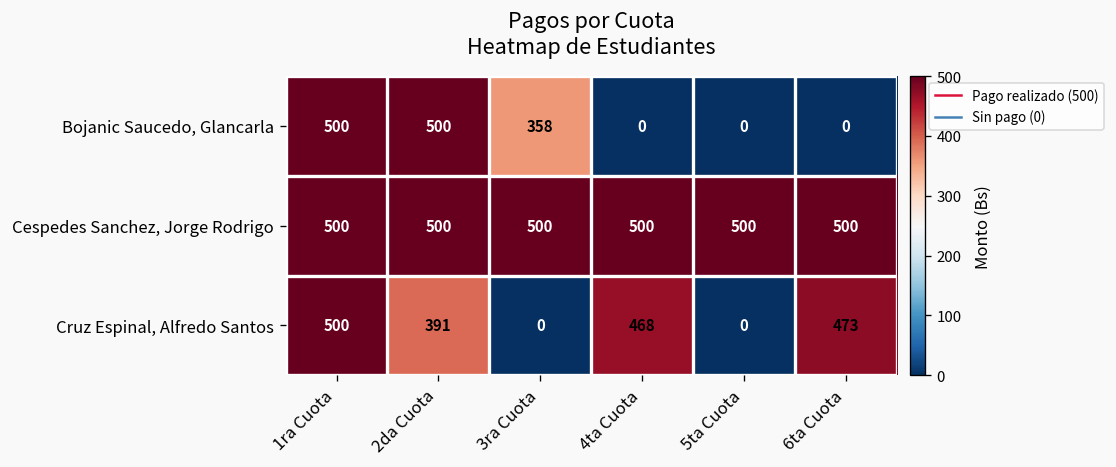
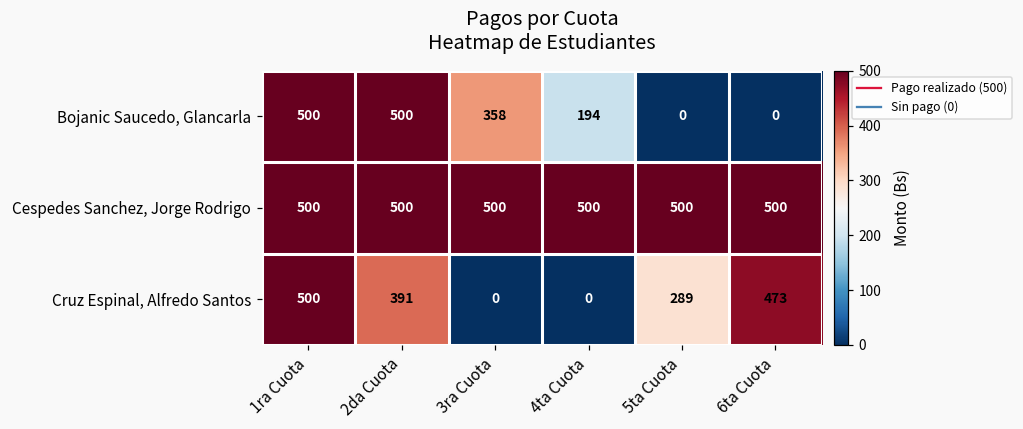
  {
    "Bojanic Saucedo, Glancarla": {
      "1ra Cuota": 500,
      "2da Cuota": 500,
      "3ra Cuota": 358,
-     "4ta Cuota": 0,
+     "4ta Cuota": 194,
      "5ta Cuota": 0,
      "6ta Cuota": 0
    },
    "Cespedes Sanchez, Jorge Rodrigo": {
      "1ra Cuota": 500,
      "2da Cuota": 500,
      "3ra Cuota": 500,
      "4ta Cuota": 500,
      "5ta Cuota": 500,
      "6ta Cuota": 500
    },
    "Cruz Espinal, Alfredo Santos": {
      "1ra Cuota": 500,
      "2da Cuota": 391,
      "3ra Cuota": 0,
-     "4ta Cuota": 468,
-     "5ta Cuota": 0,
+     "4ta Cuota": 0,
+     "5ta Cuota": 289,
      "6ta Cuota": 473
    }
  }
